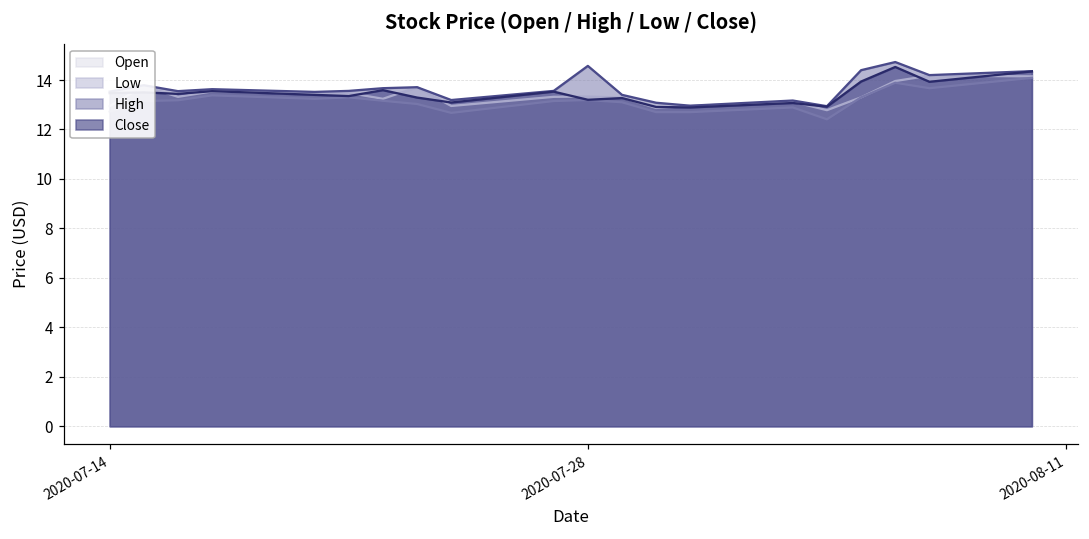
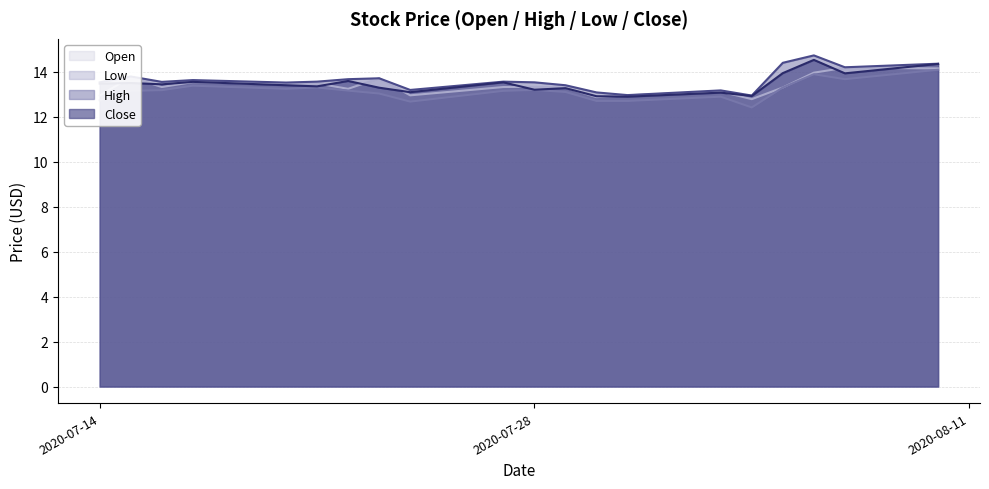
  {
    "High": {
-     "2020-07-28": 14.6
+     "2020-07-28": 13.5
    }
  }
